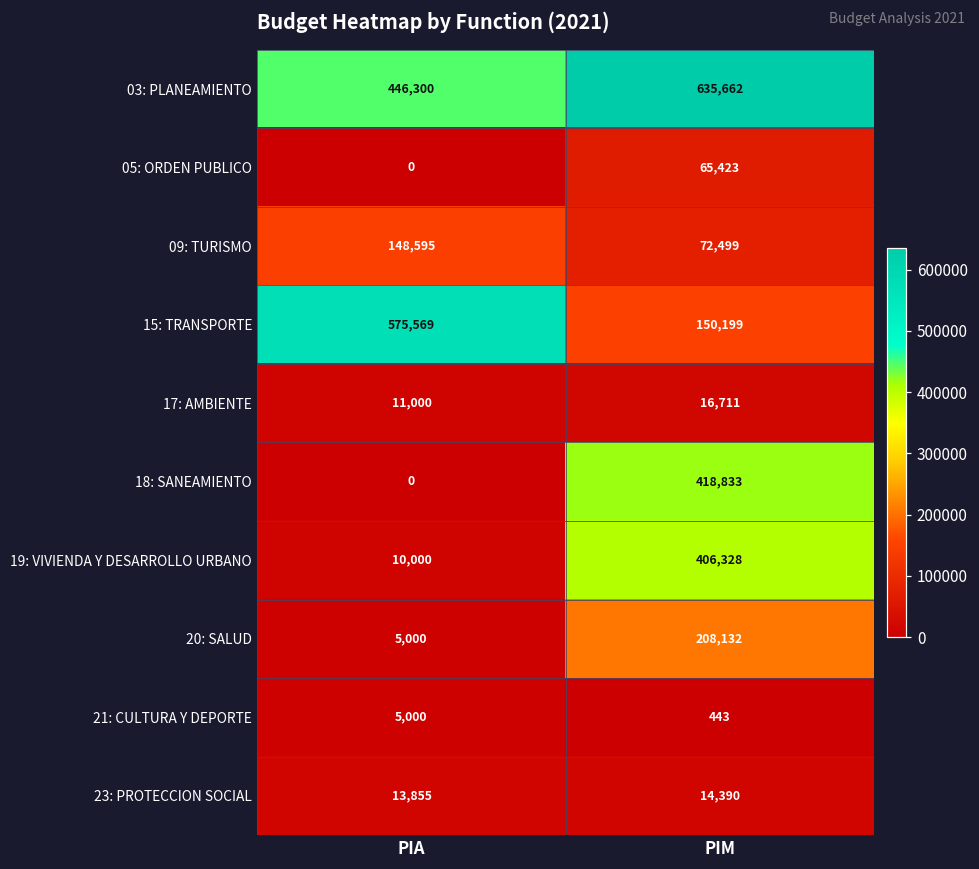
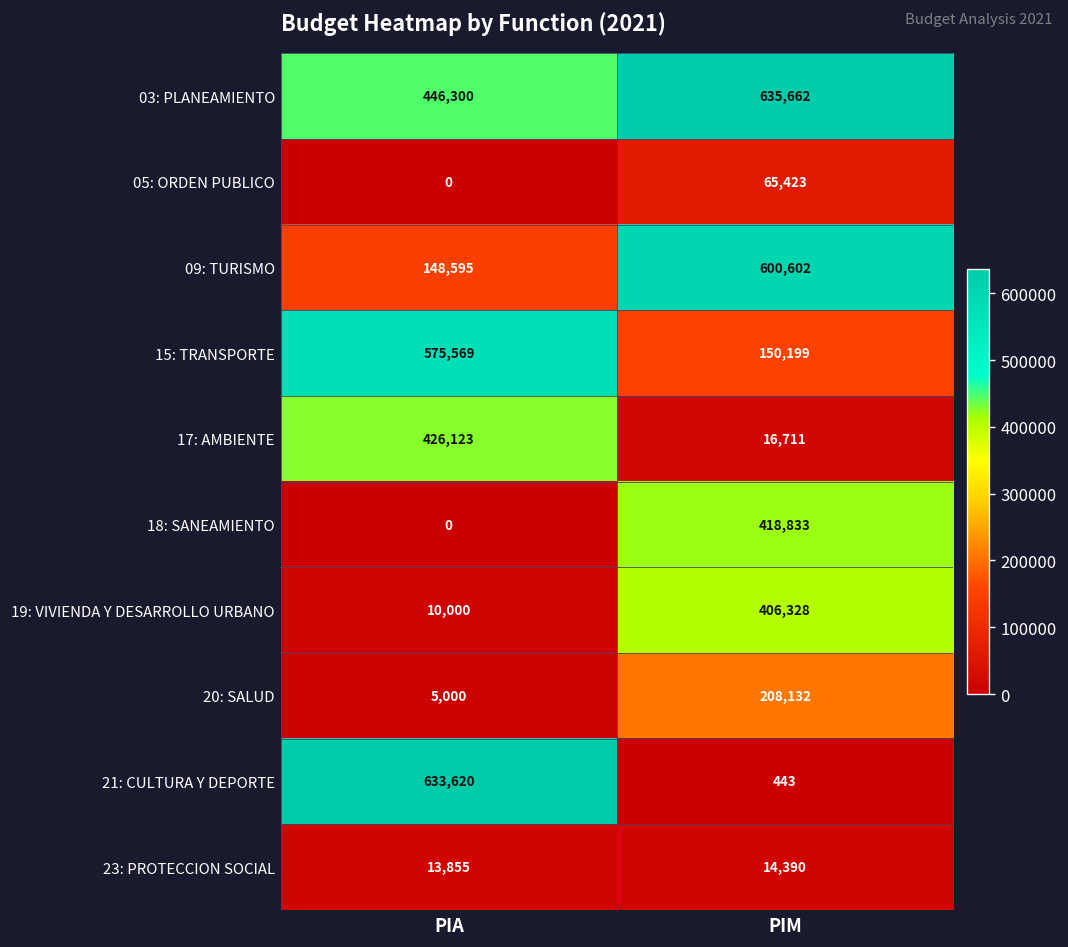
  {
    "03: PLANEAMIENTO": {
      "PIA": "446,300",
      "PIM": "635,662"
    },
    "05: ORDEN PUBLICO": {
      "PIA": "0",
      "PIM": "65,423"
    },
    "09: TURISMO": {
      "PIA": "148,595",
-     "PIM": "72,499"
+     "PIM": "600,602"
    },
    "15: TRANSPORTE": {
      "PIA": "575,569",
      "PIM": "150,199"
    },
    "17: AMBIENTE": {
-     "PIA": "11,000",
+     "PIA": "426,123",
      "PIM": "16,711"
    },
    "18: SANEAMIENTO": {
      "PIA": "0",
      "PIM": "418,833"
    },
    "19: VIVIENDA Y DESARROLLO URBANO": {
      "PIA": "10,000",
      "PIM": "406,328"
    },
    "20: SALUD": {
      "PIA": "5,000",
      "PIM": "208,132"
    },
    "21: CULTURA Y DEPORTE": {
-     "PIA": "5,000",
+     "PIA": "633,620",
      "PIM": "443"
    },
    "23: PROTECCION SOCIAL": {
      "PIA": "13,855",
      "PIM": "14,390"
    }
  }
